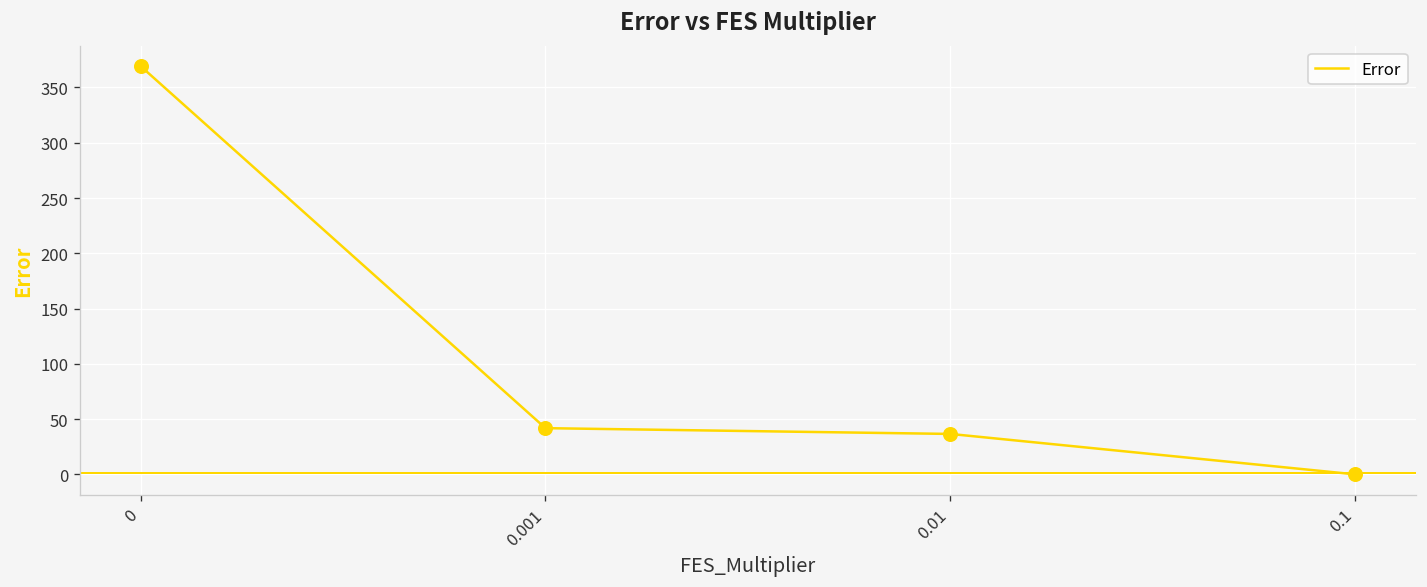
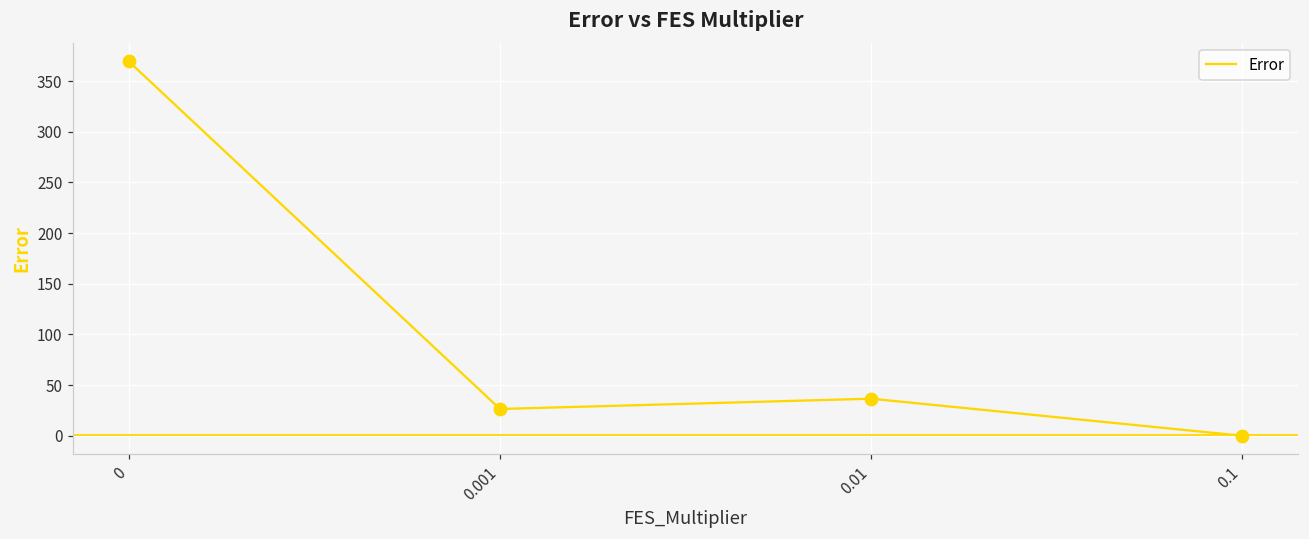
  {
    "0": 370,
-   "0.001": 40,
+   "0.001": 30,
    "0.01": 40,
    "0.1": 0
  }
